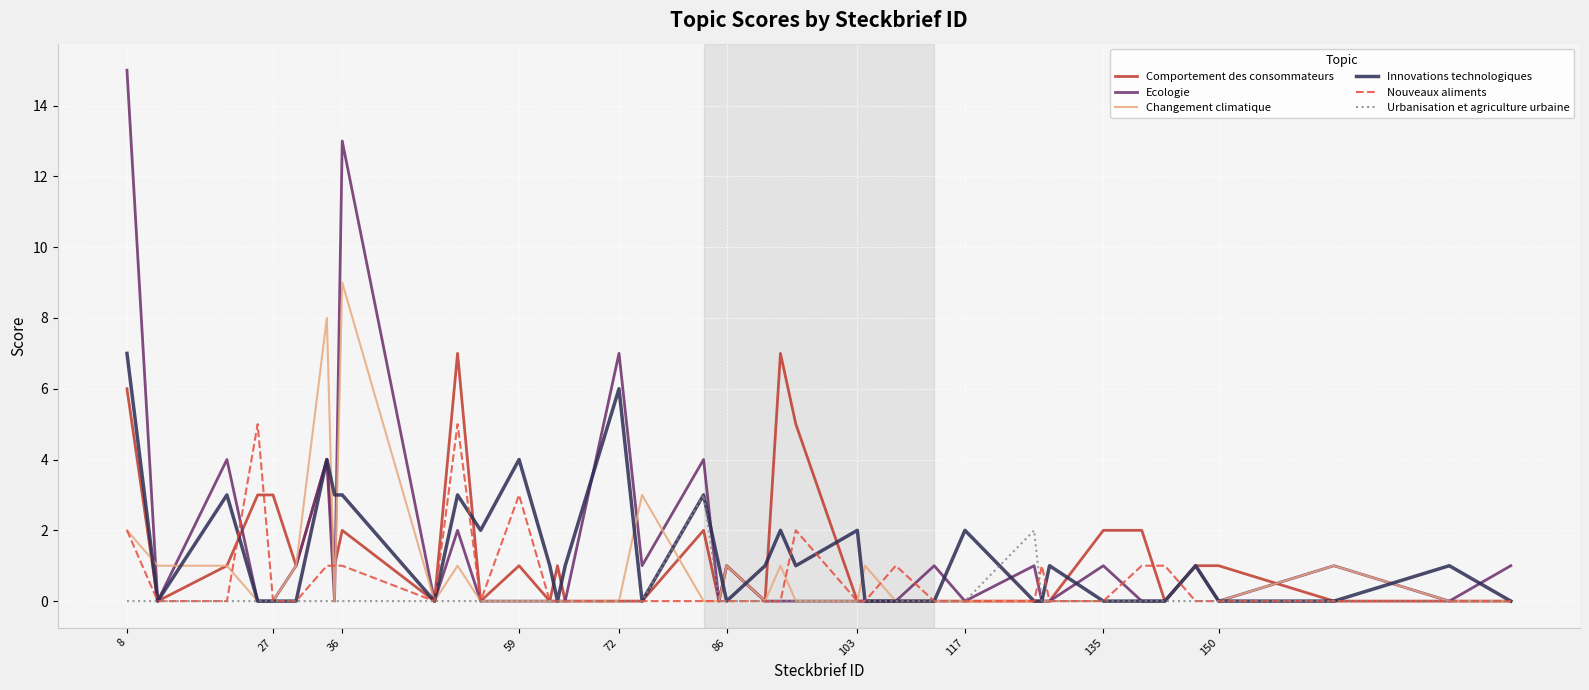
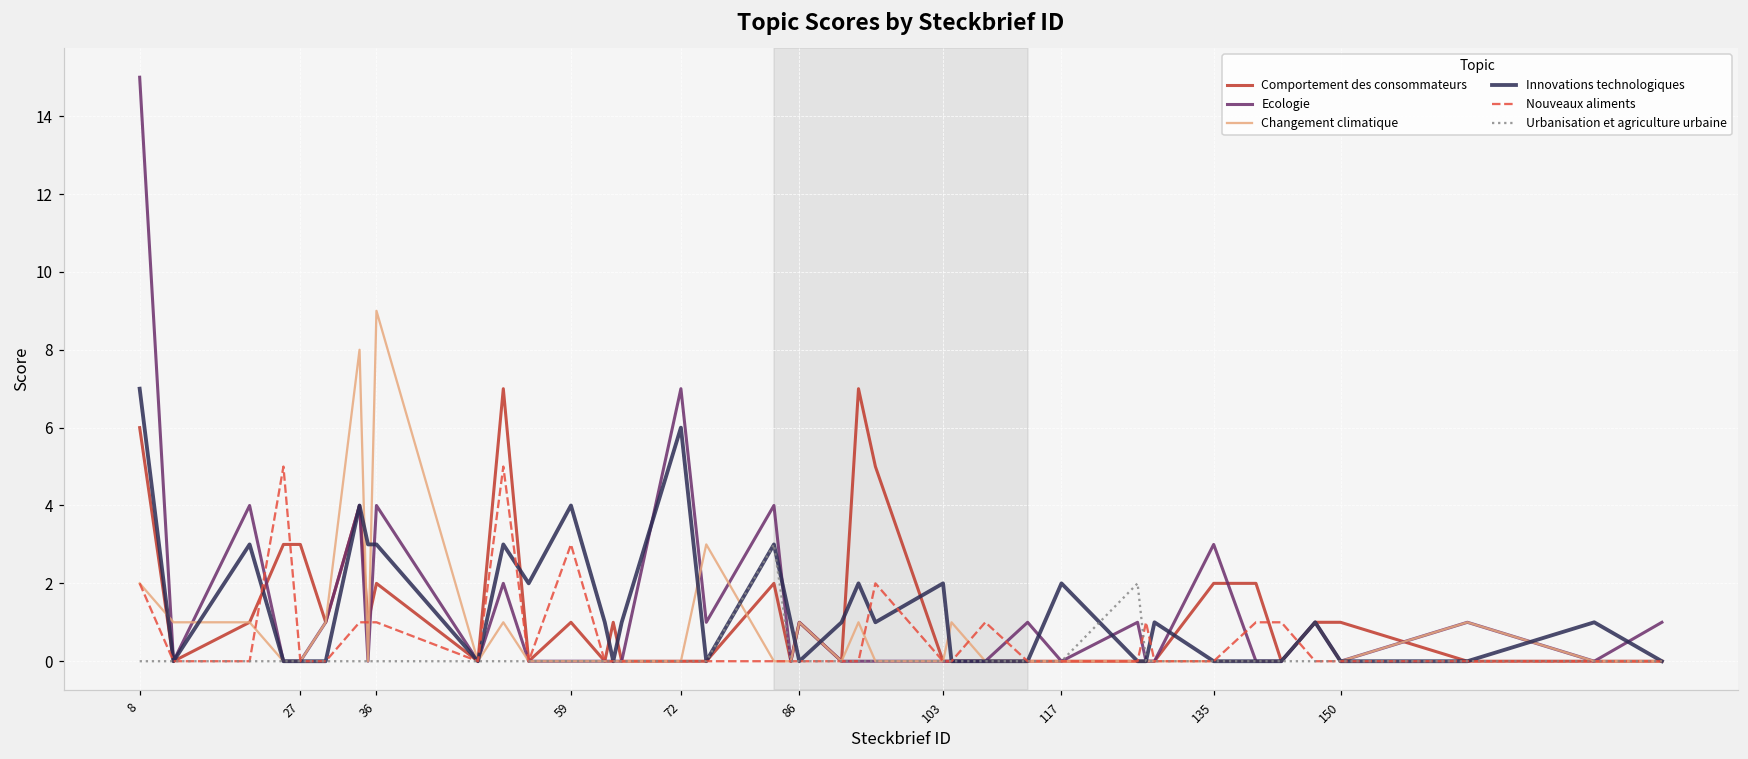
  {
    "Ecologie": {
      "8": 15,
-     "36": 13,
+     "36": 4,
      "72": 7,
-     "135": 1
+     "135": 3
    },
    "Changement climatique": {
      "36": 9
    },
    "Innovations technologiques": {
      "8": 7,
      "36": 3,
      "59": 4,
      "72": 6,
      "103": 2,
      "117": 2
    },
    "Urbanisation et agriculture urbaine": {
      "8": 0,
      "36": 0
    }
  }
